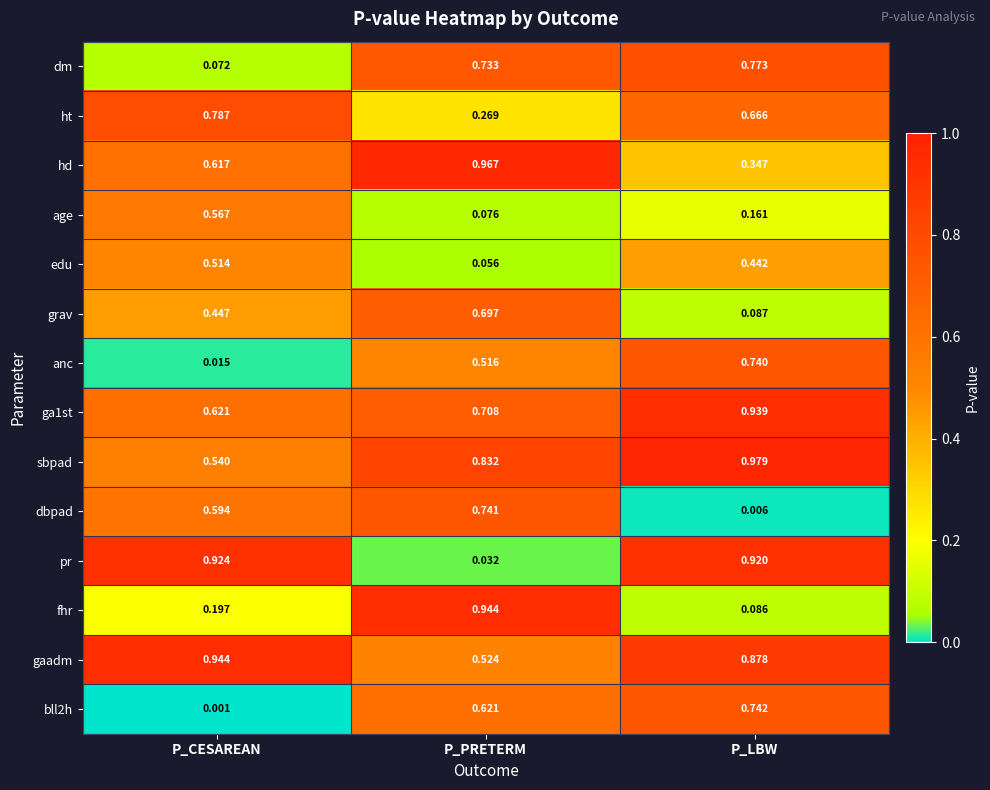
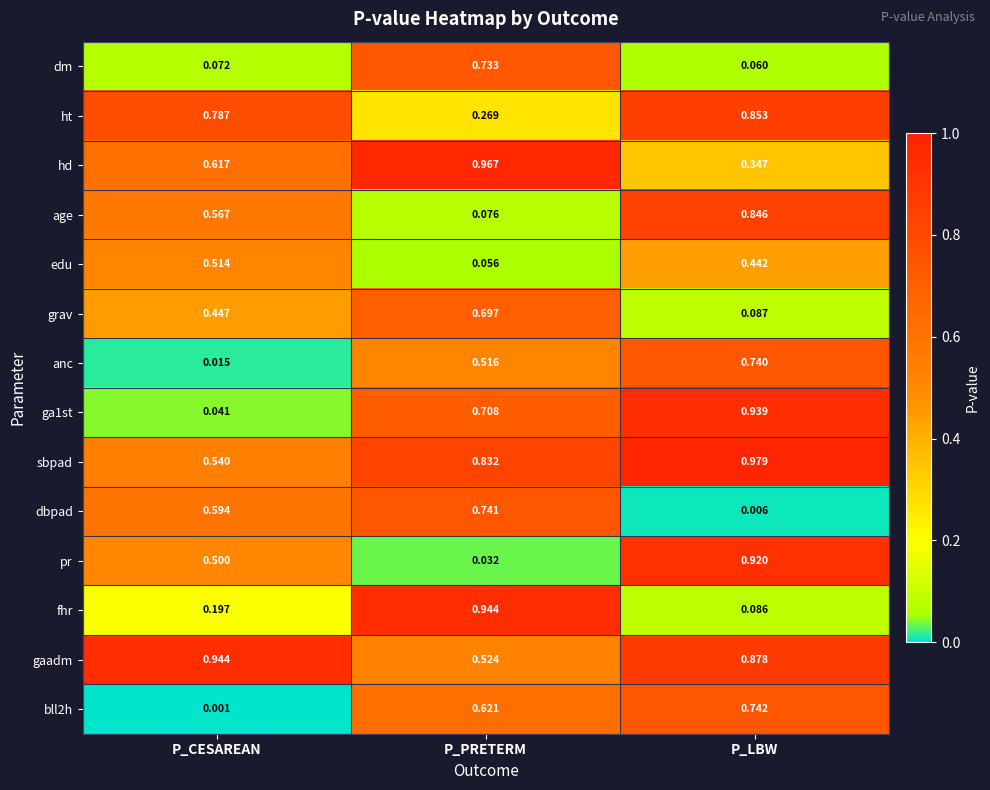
  {
    "dm": {
      "P_CESAREAN": 0.072,
      "P_PRETERM": 0.733,
-     "P_LBW": 0.773
+     "P_LBW": 0.060
    },
    "ht": {
      "P_CESAREAN": 0.787,
      "P_PRETERM": 0.269,
-     "P_LBW": 0.666
+     "P_LBW": 0.853
    },
    "hd": {
      "P_CESAREAN": 0.617,
      "P_PRETERM": 0.967,
      "P_LBW": 0.347
    },
    "age": {
      "P_CESAREAN": 0.567,
      "P_PRETERM": 0.076,
-     "P_LBW": 0.161
+     "P_LBW": 0.846
    },
    "edu": {
      "P_CESAREAN": 0.514,
      "P_PRETERM": 0.056,
      "P_LBW": 0.442
    },
    "grav": {
      "P_CESAREAN": 0.447,
      "P_PRETERM": 0.697,
      "P_LBW": 0.087
    },
    "anc": {
      "P_CESAREAN": 0.015,
      "P_PRETERM": 0.516,
      "P_LBW": 0.740
    },
    "ga1st": {
-     "P_CESAREAN": 0.621,
+     "P_CESAREAN": 0.041,
      "P_PRETERM": 0.708,
      "P_LBW": 0.939
    },
    "sbpad": {
      "P_CESAREAN": 0.540,
      "P_PRETERM": 0.832,
      "P_LBW": 0.979
    },
    "dbpad": {
      "P_CESAREAN": 0.594,
      "P_PRETERM": 0.741,
      "P_LBW": 0.006
    },
    "pr": {
-     "P_CESAREAN": 0.924,
+     "P_CESAREAN": 0.500,
      "P_PRETERM": 0.032,
      "P_LBW": 0.920
    },
    "fhr": {
      "P_CESAREAN": 0.197,
      "P_PRETERM": 0.944,
      "P_LBW": 0.086
    },
    "gaadm": {
      "P_CESAREAN": 0.944,
      "P_PRETERM": 0.524,
      "P_LBW": 0.878
    },
    "bll2h": {
      "P_CESAREAN": 0.001,
      "P_PRETERM": 0.621,
      "P_LBW": 0.742
    }
  }
